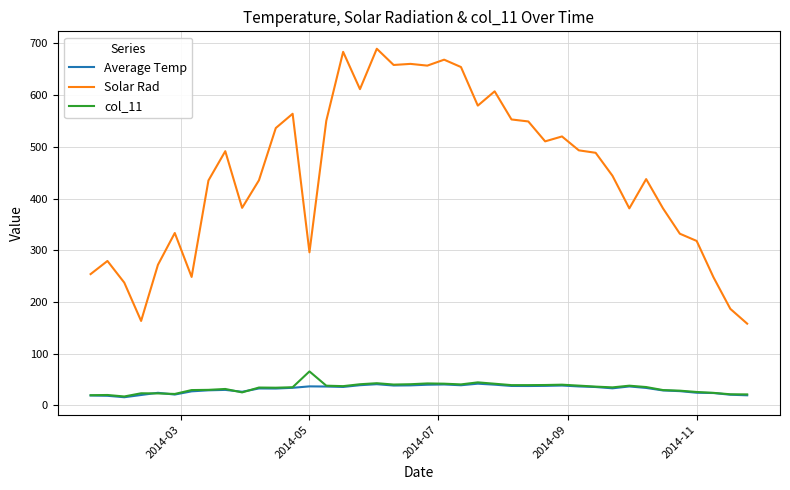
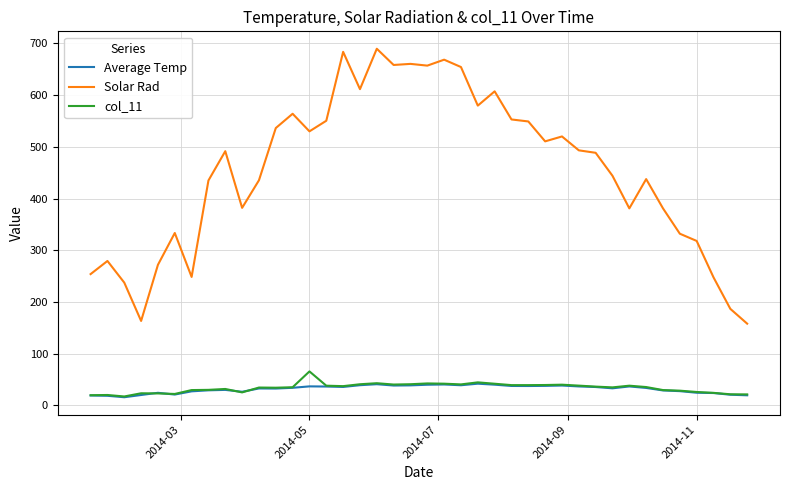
  {
    "Average Temp": {
      "2014-05": 40
    },
    "Solar Rad": {
-     "2014-05": 300,
+     "2014-05": 530,
      "2014-11": 320
    },
    "col_11": {
      "2014-05": 70
    }
  }
